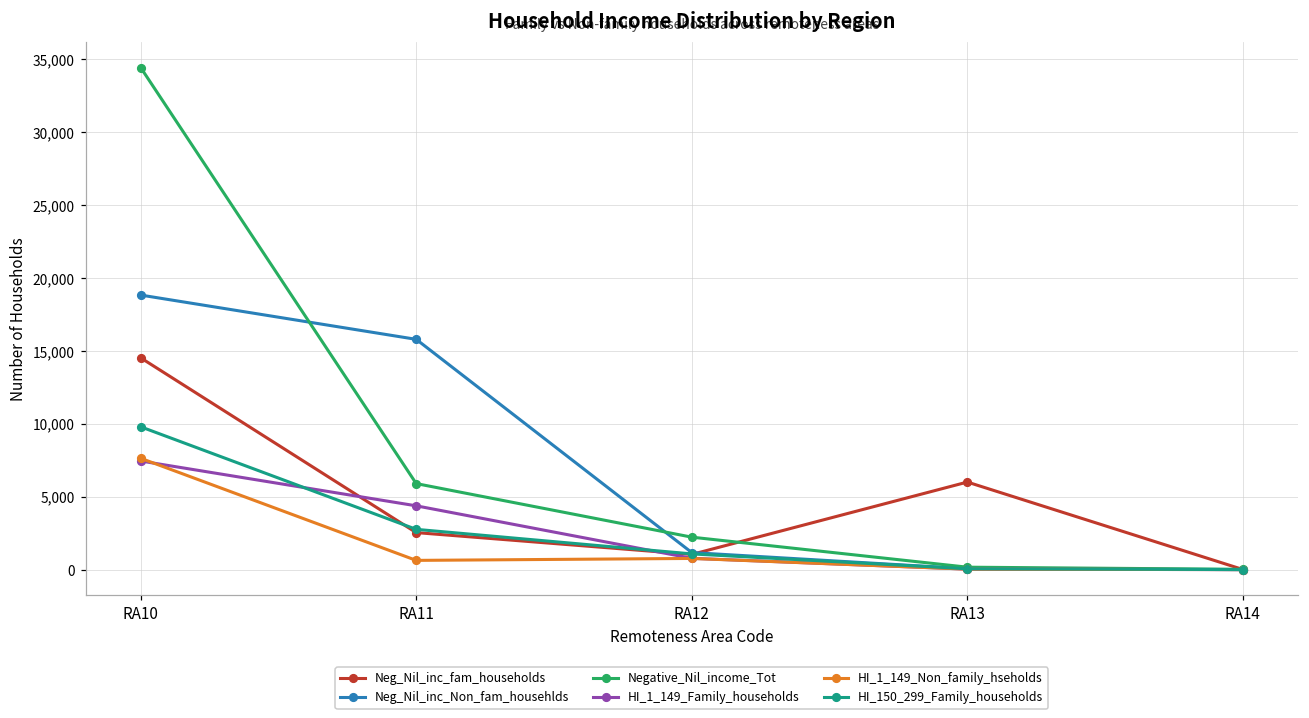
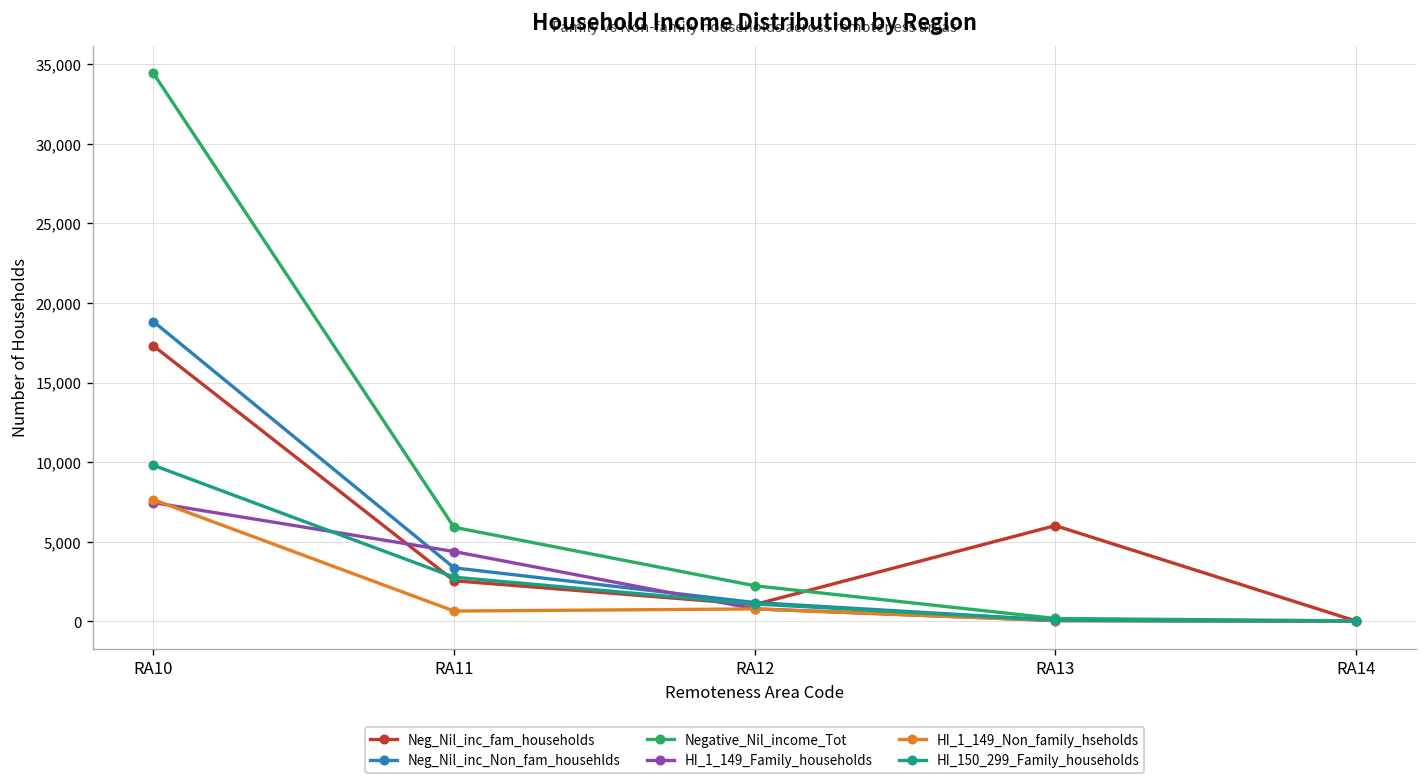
  {
    "Neg_Nil_inc_fam_households": {
-     "RA10": "14,500",
+     "RA10": "17,300",
      "RA11": "2,600",
      "RA13": "6,000"
    },
    "Neg_Nil_inc_Non_fam_househlds": {
      "RA10": "18,800",
-     "RA11": "15,800"
+     "RA11": "3,400"
    },
    "HI_1_149_Family_households": {
      "RA11": "4,400"
    },
    "HI_1_149_Non_family_hseholds": {
      "RA11": "600"
    }
  }
